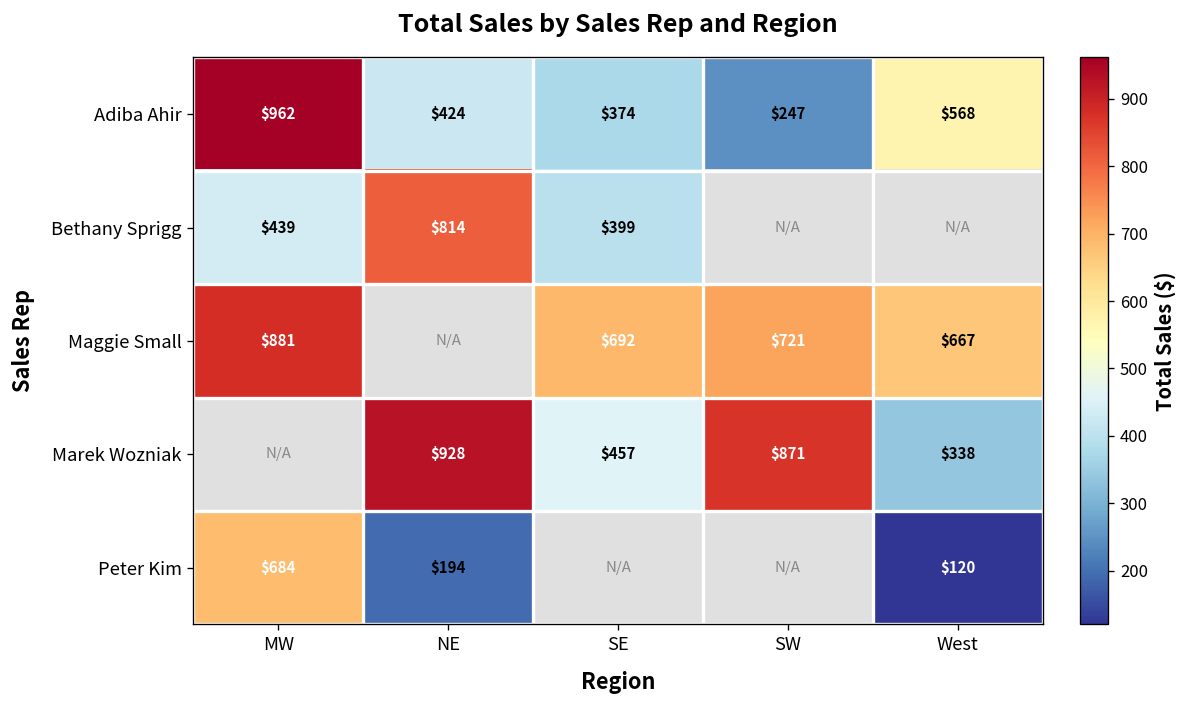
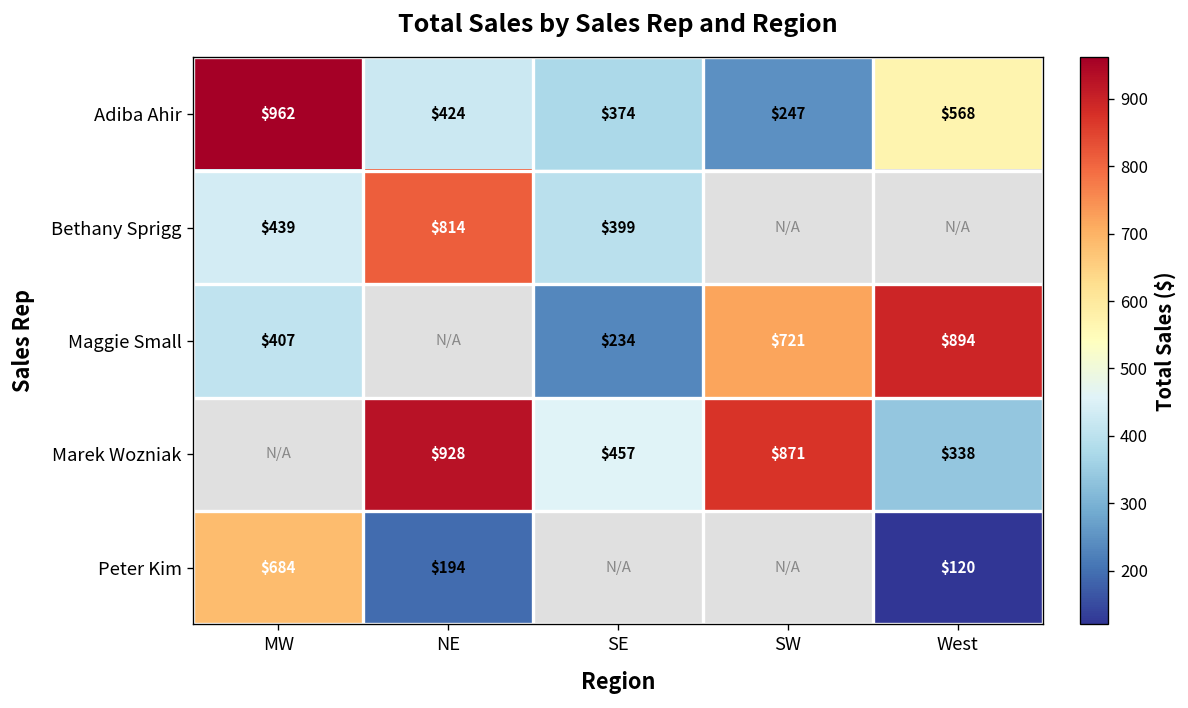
  {
    "Adiba Ahir": {
      "MW": "$962",
      "NE": "$424",
      "SE": "$374",
      "SW": "$247",
      "West": "$568"
    },
    "Bethany Sprigg": {
      "MW": "$439",
      "NE": "$814",
      "SE": "$399"
    },
    "Maggie Small": {
-     "MW": "$881",
-     "SE": "$692",
+     "MW": "$407",
+     "SE": "$234",
      "SW": "$721",
-     "West": "$667"
+     "West": "$894"
    },
    "Marek Wozniak": {
      "NE": "$928",
      "SE": "$457",
      "SW": "$871",
      "West": "$338"
    },
    "Peter Kim": {
      "MW": "$684",
      "NE": "$194",
      "West": "$120"
    }
  }
